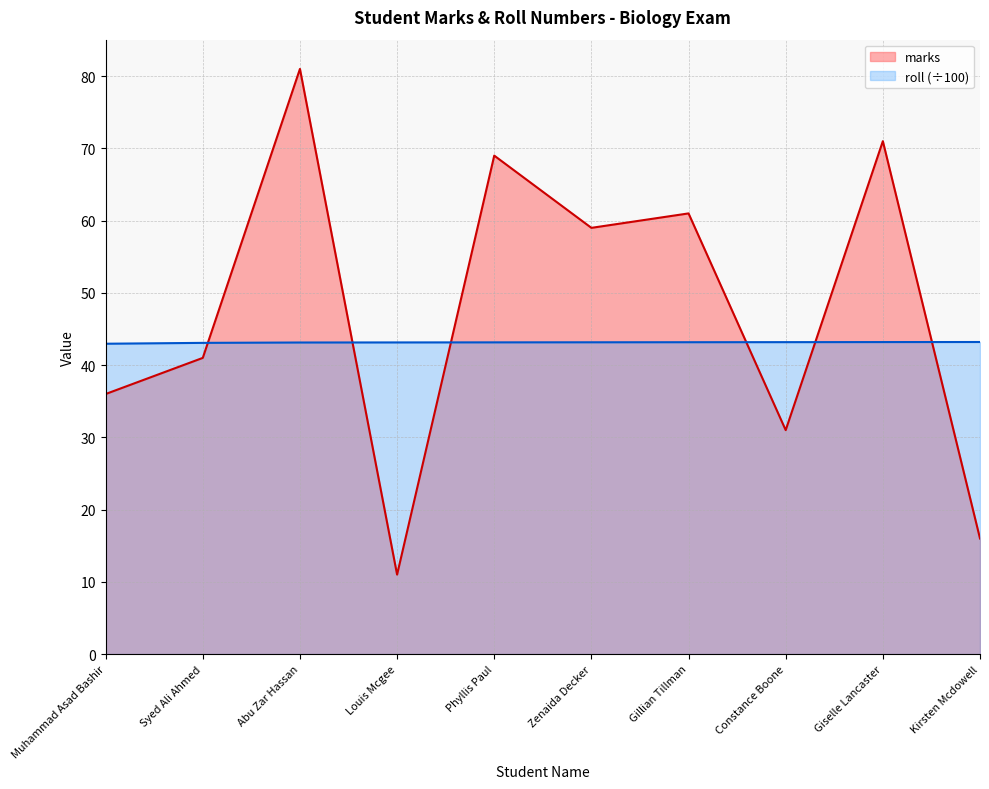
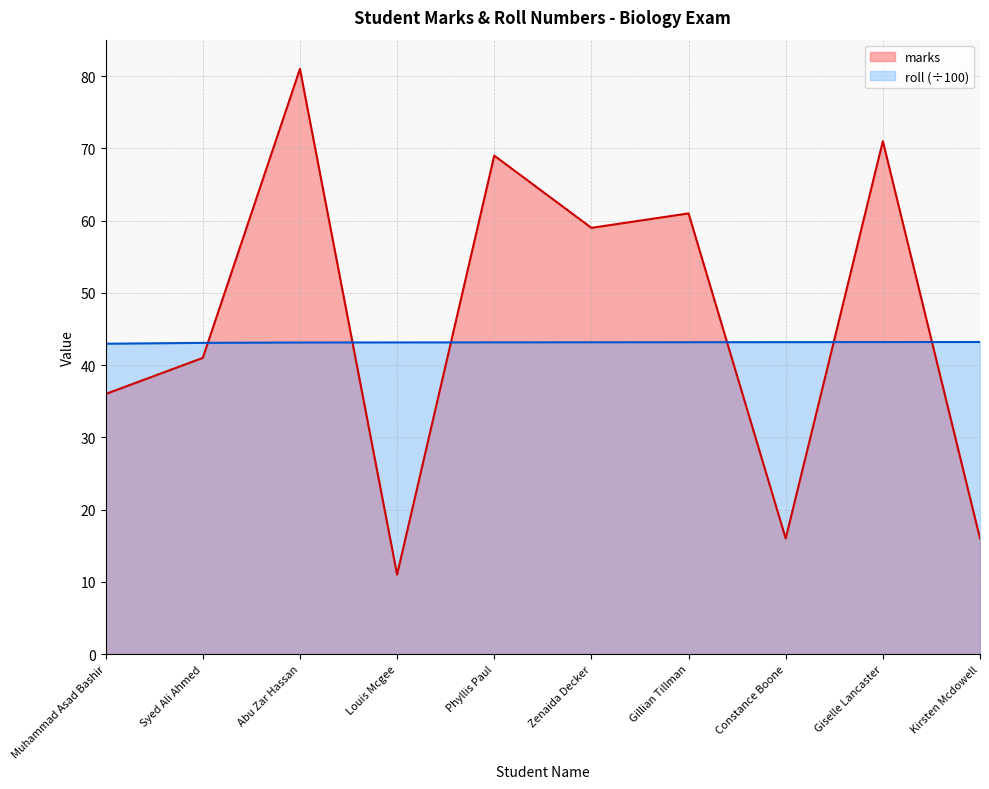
  {
    "marks": {
      "Muhammad Asad Bashir": 36,
      "Syed Ali Ahmed": 41,
      "Abu Zar Hassan": 81,
      "Louis Mcgee": 11,
      "Phyllis Paul": 69,
      "Zenaida Decker": 59,
      "Gillian Tillman": 61,
-     "Constance Boone": 31,
+     "Constance Boone": 16,
      "Giselle Lancaster": 71,
      "Kirsten Mcdowell": 16
    },
    "roll (÷100)": {
      "Muhammad Asad Bashir": 43,
      "Syed Ali Ahmed": 43,
      "Abu Zar Hassan": 43,
      "Louis Mcgee": 43,
      "Phyllis Paul": 43,
      "Zenaida Decker": 43,
      "Gillian Tillman": 43,
      "Constance Boone": 43,
      "Giselle Lancaster": 43,
      "Kirsten Mcdowell": 43
    }
  }
